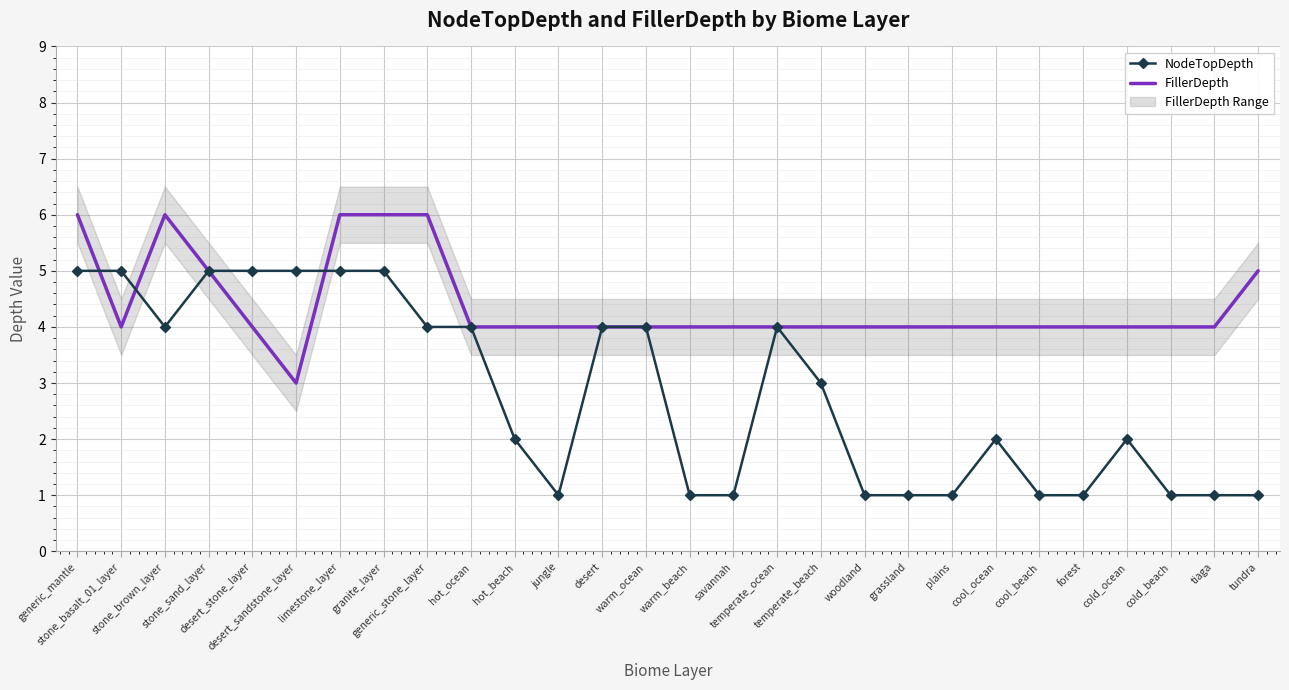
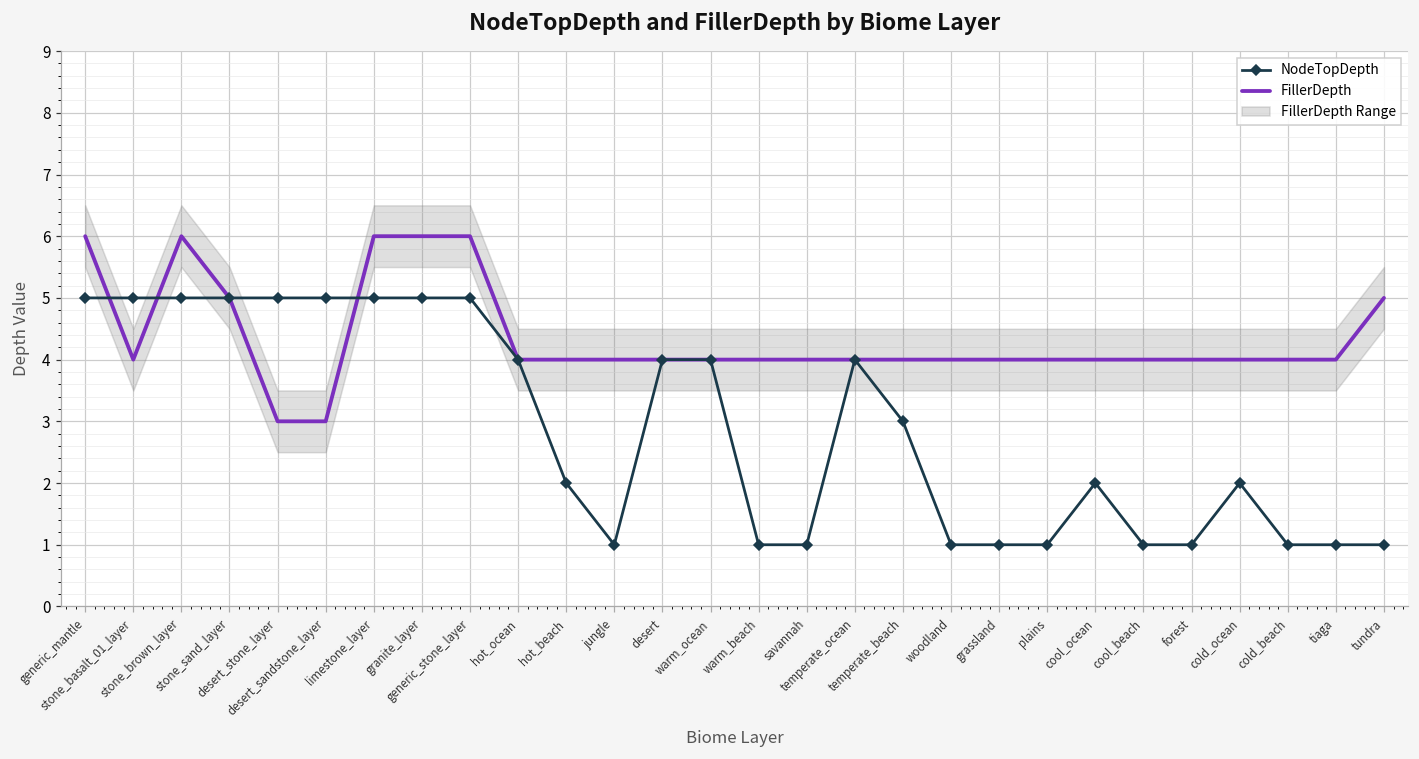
  {
    "NodeTopDepth": {
      "generic_mantle": 5,
      "stone_basalt_01_layer": 5,
-     "stone_brown_layer": 4,
+     "stone_brown_layer": 5,
      "desert_stone_layer": 5,
      "desert_sandstone_layer": 5,
      "limestone_layer": 5,
      "granite_layer": 5,
-     "generic_stone_layer": 4,
+     "generic_stone_layer": 5,
      "hot_beach": 2,
      "jungle": 1,
      "warm_beach": 1,
      "savannah": 1,
      "temperate_beach": 3,
      "woodland": 1,
      "grassland": 1,
      "plains": 1,
      "cool_ocean": 2,
      "cool_beach": 1,
      "forest": 1,
      "cold_ocean": 2,
      "cold_beach": 1,
      "tiaga": 1,
      "tundra": 1
    },
    "FillerDepth": {
      "generic_mantle": 6,
      "stone_basalt_01_layer": 4,
      "stone_brown_layer": 6,
-     "desert_stone_layer": 4,
+     "desert_stone_layer": 3,
      "desert_sandstone_layer": 3,
      "limestone_layer": 6,
      "granite_layer": 6,
      "generic_stone_layer": 6,
      "hot_beach": 4,
      "jungle": 4,
      "warm_beach": 4,
      "savannah": 4,
      "temperate_beach": 4,
      "woodland": 4,
      "grassland": 4,
      "plains": 4,
      "cool_ocean": 4,
      "cool_beach": 4,
      "forest": 4,
      "cold_ocean": 4,
      "cold_beach": 4,
      "tiaga": 4,
      "tundra": 5
    }
  }
